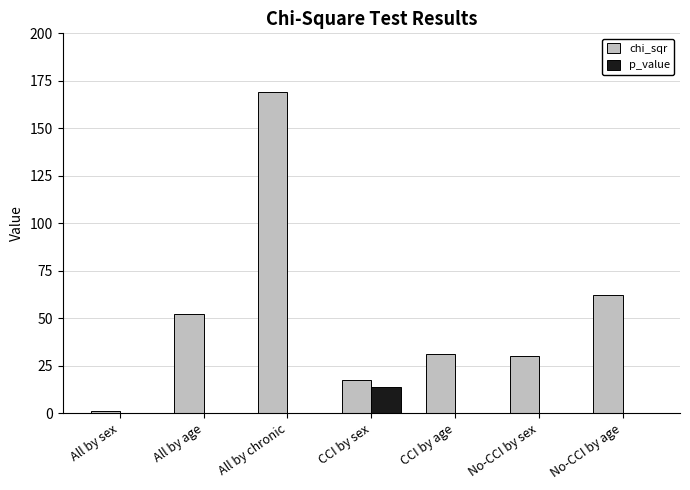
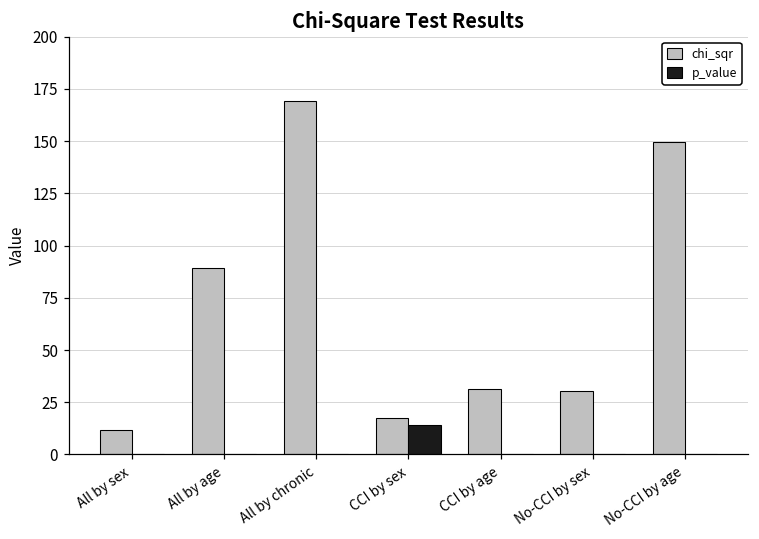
  {
    "chi_sqr": {
-     "All by sex": 1,
-     "All by age": 52,
+     "All by sex": 12,
+     "All by age": 89,
      "All by chronic": 169,
      "CCI by sex": 17,
      "CCI by age": 31,
      "No-CCI by sex": 30,
-     "No-CCI by age": 62
+     "No-CCI by age": 150
    },
    "p_value": {
      "All by age": 0,
      "All by chronic": 0,
      "CCI by sex": 14,
      "CCI by age": 0,
      "No-CCI by age": 0
    }
  }
